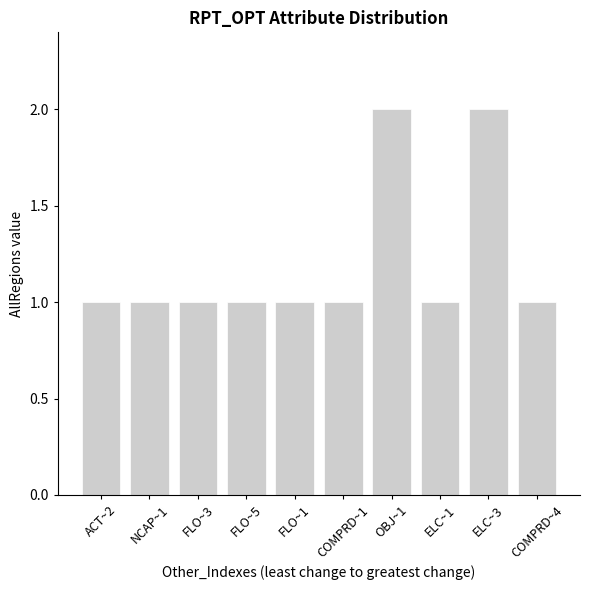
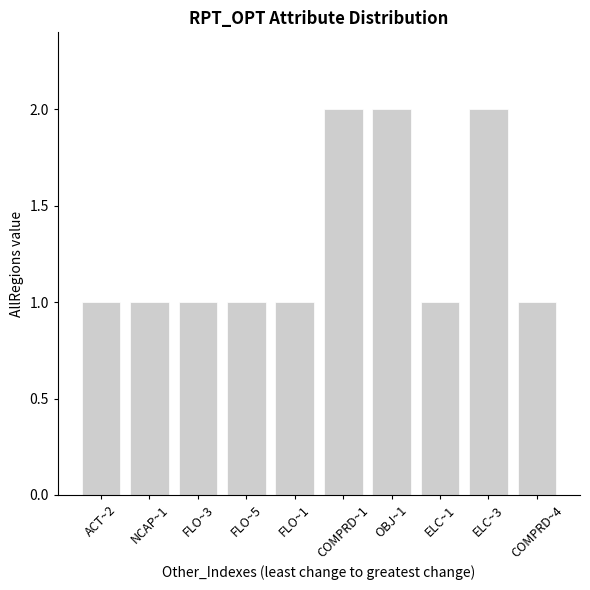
  {
    "ACT~2": 1,
    "NCAP~1": 1,
    "FLO~3": 1,
    "FLO~5": 1,
    "FLO~1": 1,
-   "COMPRD~1": 1,
+   "COMPRD~1": 2,
    "OBJ~1": 2,
    "ELC~1": 1,
    "ELC~3": 2,
    "COMPRD~4": 1
  }
